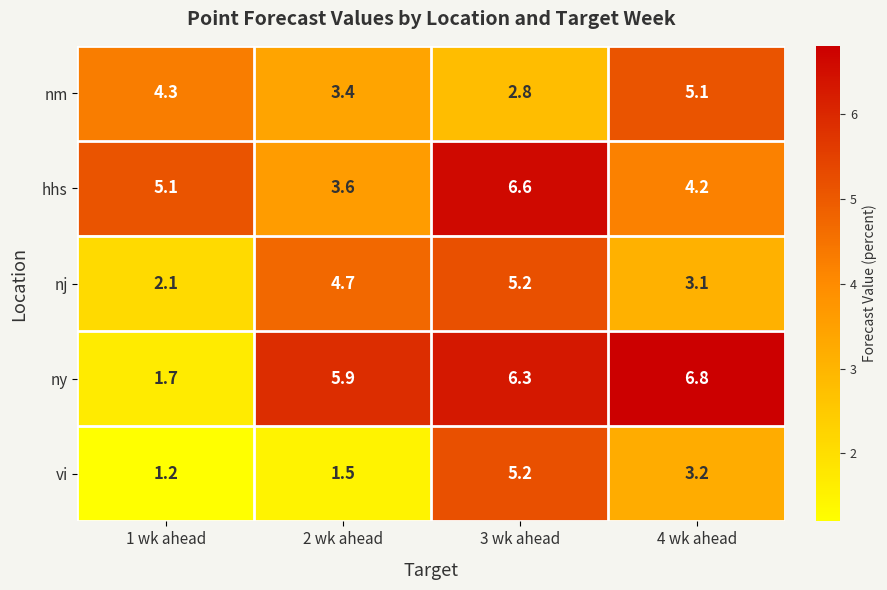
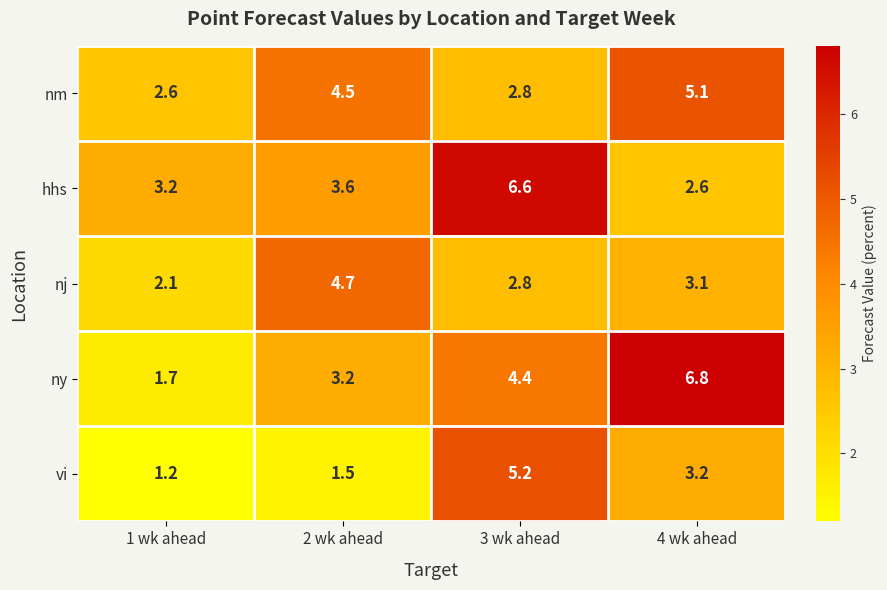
  {
    "nm": {
-     "1 wk ahead": 4.3,
-     "2 wk ahead": 3.4,
+     "1 wk ahead": 2.6,
+     "2 wk ahead": 4.5,
      "3 wk ahead": 2.8,
      "4 wk ahead": 5.1
    },
    "hhs": {
-     "1 wk ahead": 5.1,
+     "1 wk ahead": 3.2,
      "2 wk ahead": 3.6,
      "3 wk ahead": 6.6,
-     "4 wk ahead": 4.2
+     "4 wk ahead": 2.6
    },
    "nj": {
      "1 wk ahead": 2.1,
      "2 wk ahead": 4.7,
-     "3 wk ahead": 5.2,
+     "3 wk ahead": 2.8,
      "4 wk ahead": 3.1
    },
    "ny": {
      "1 wk ahead": 1.7,
-     "2 wk ahead": 5.9,
-     "3 wk ahead": 6.3,
+     "2 wk ahead": 3.2,
+     "3 wk ahead": 4.4,
      "4 wk ahead": 6.8
    },
    "vi": {
      "1 wk ahead": 1.2,
      "2 wk ahead": 1.5,
      "3 wk ahead": 5.2,
      "4 wk ahead": 3.2
    }
  }
